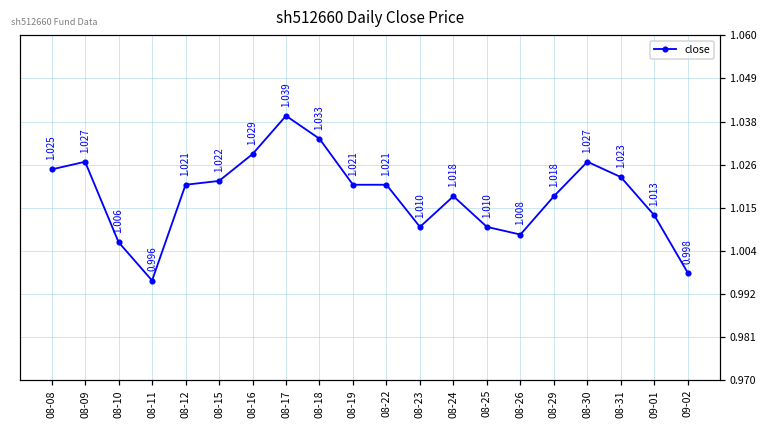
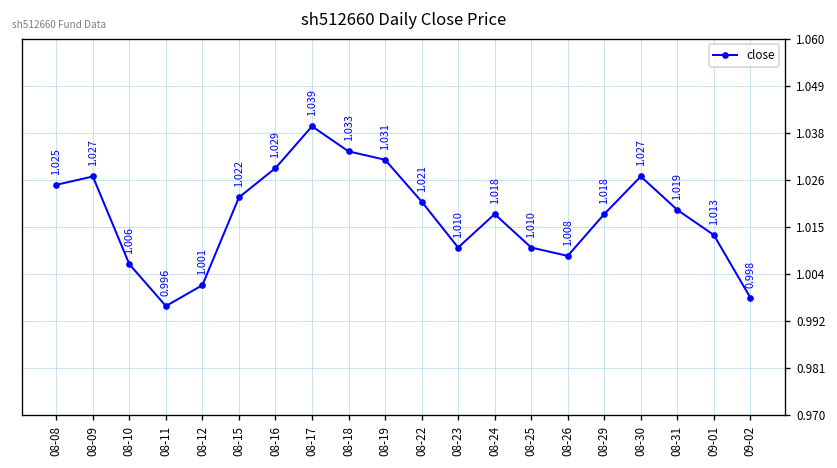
  {
    "08-08": 1.025,
    "08-09": 1.027,
    "08-10": 1.006,
    "08-11": 0.996,
-   "08-12": 1.021,
+   "08-12": 1.001,
    "08-15": 1.022,
    "08-16": 1.029,
    "08-17": 1.039,
    "08-18": 1.033,
-   "08-19": 1.021,
+   "08-19": 1.031,
    "08-22": 1.021,
    "08-23": 1.010,
    "08-24": 1.018,
    "08-25": 1.010,
    "08-26": 1.008,
    "08-29": 1.018,
    "08-30": 1.027,
-   "08-31": 1.023,
+   "08-31": 1.019,
    "09-01": 1.013,
    "09-02": 0.998
  }
